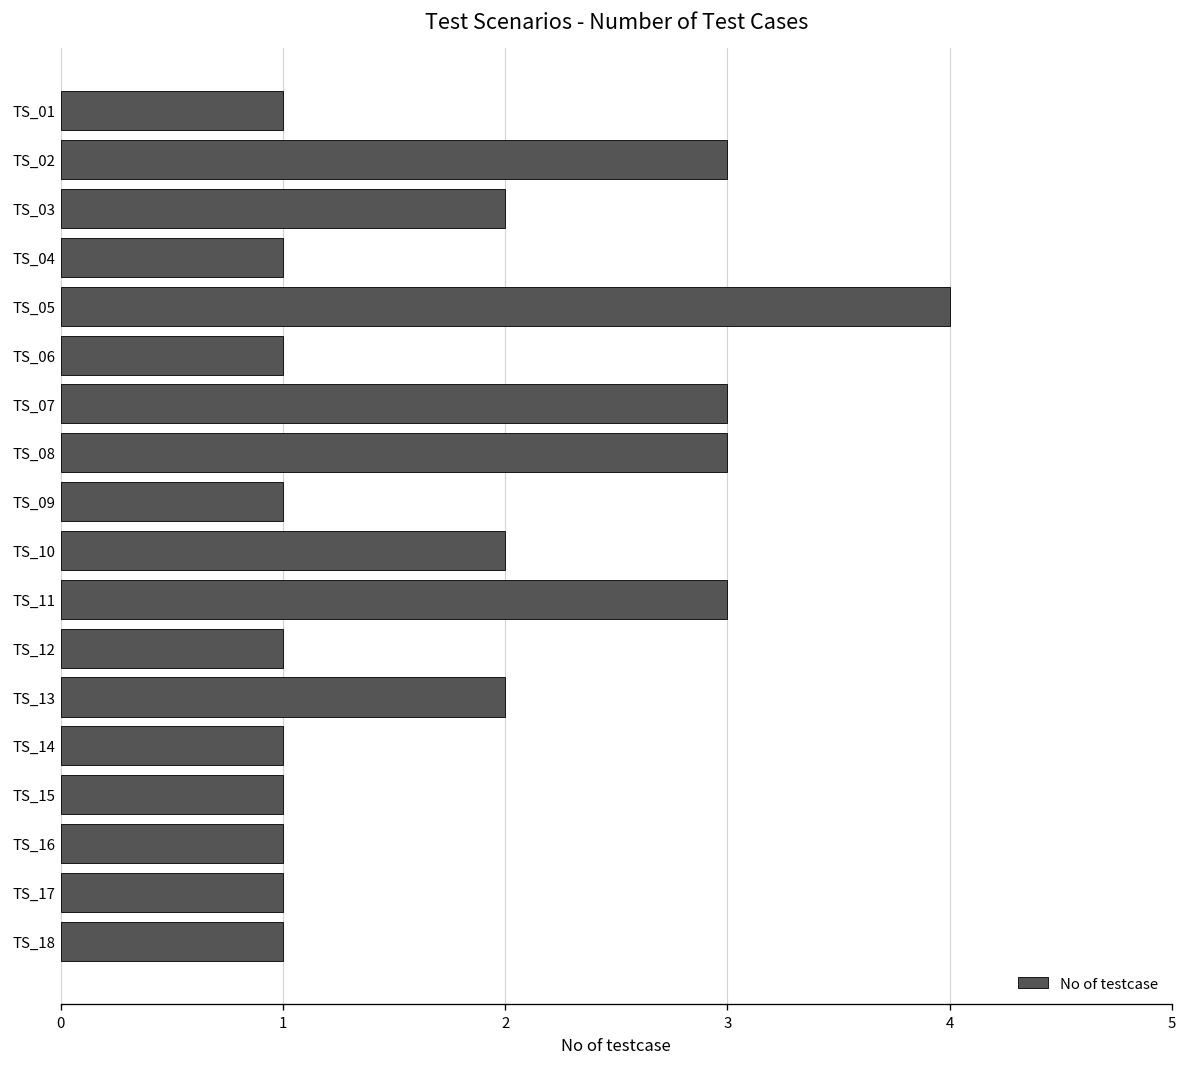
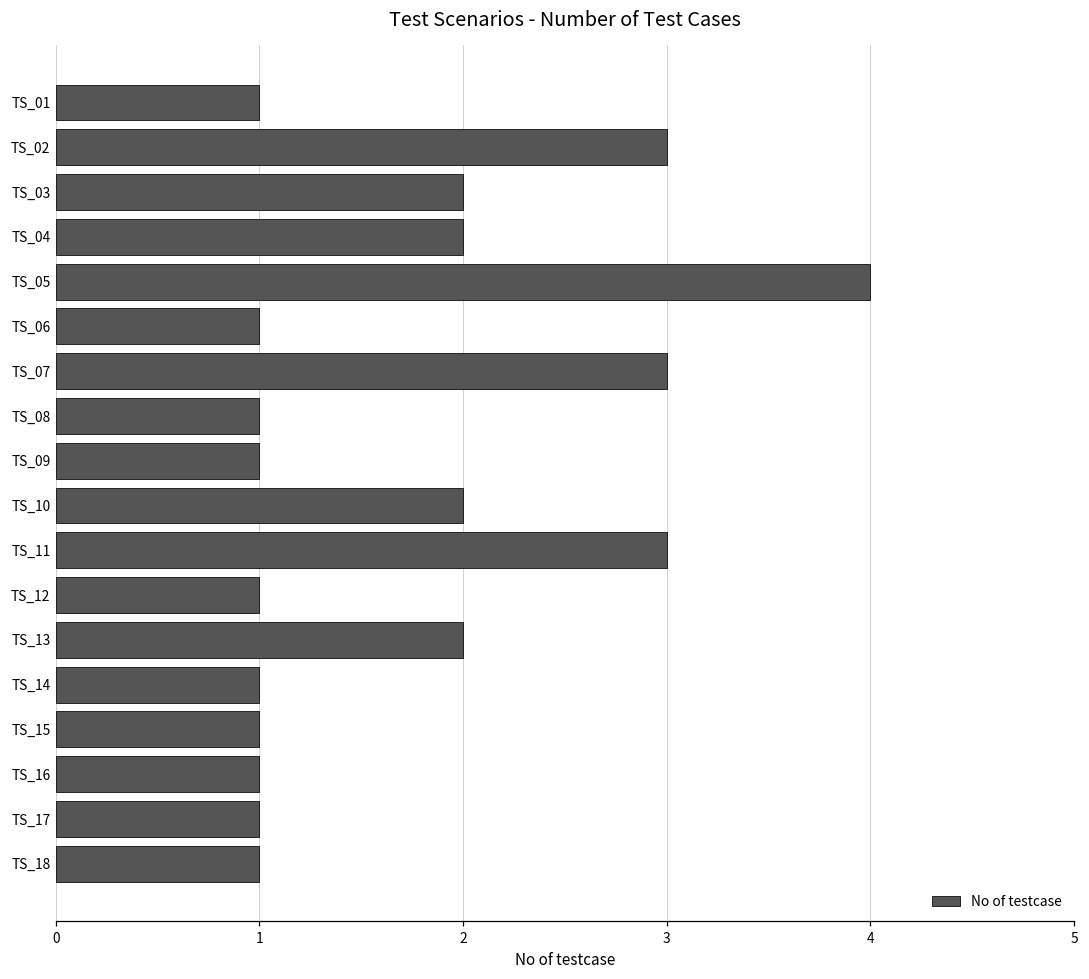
  {
    "TS_01": 1,
    "TS_02": 3,
    "TS_03": 2,
-   "TS_04": 1,
+   "TS_04": 2,
    "TS_05": 4,
    "TS_06": 1,
    "TS_07": 3,
-   "TS_08": 3,
+   "TS_08": 1,
    "TS_09": 1,
    "TS_10": 2,
    "TS_11": 3,
    "TS_12": 1,
    "TS_13": 2,
    "TS_14": 1,
    "TS_15": 1,
    "TS_16": 1,
    "TS_17": 1,
    "TS_18": 1
  }
